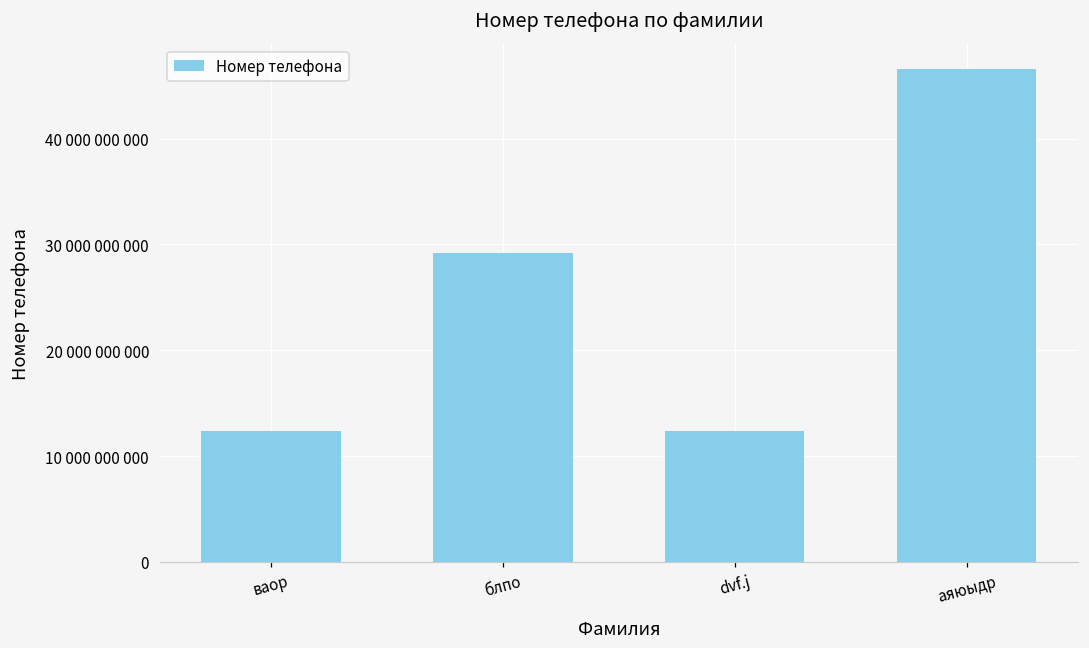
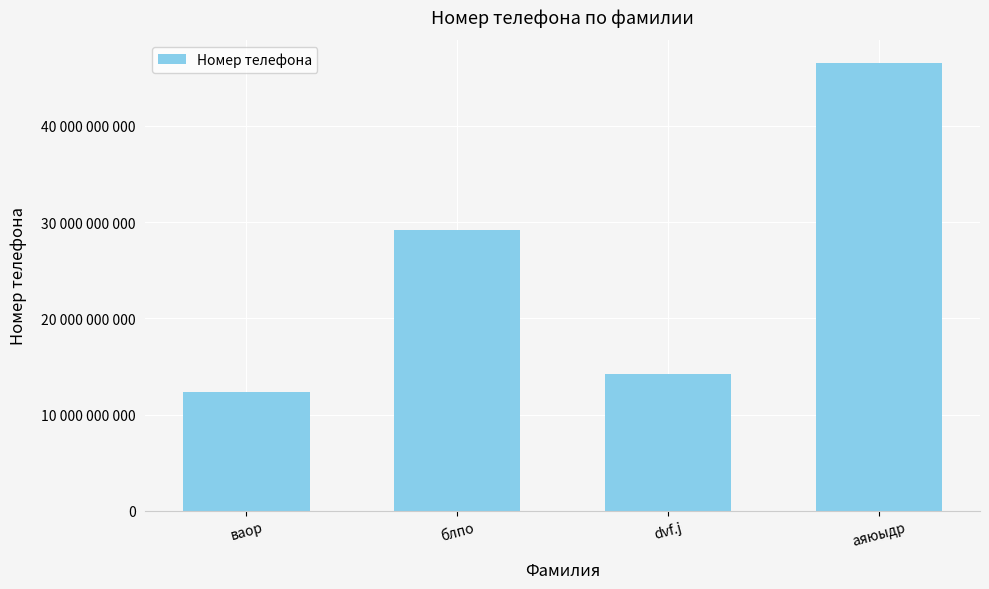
  {
    "ваор": 12000000000,
    "блпо": 29000000000,
-   "dvf.j": 12000000000,
+   "dvf.j": 14000000000,
    "аяюыдр": 47000000000
  }
